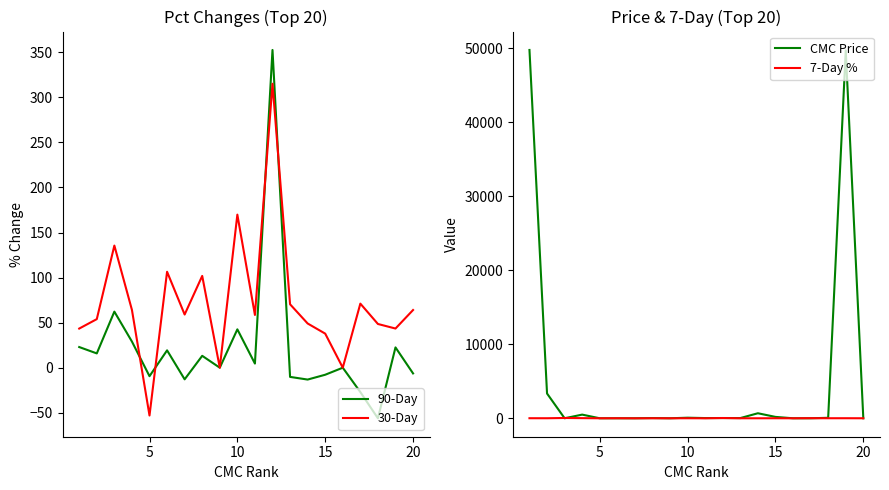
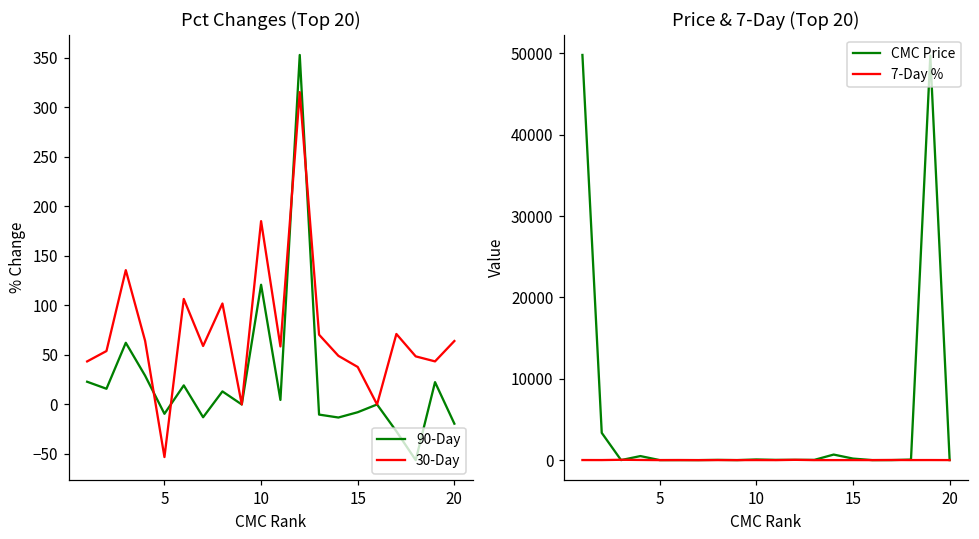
  {
    "Pct Changes (Top 20)": {
      "90-Day": {
        "5": -10,
-       "10": 40,
+       "10": 120,
        "15": -10,
-       "20": -10
+       "20": -20
      },
      "30-Day": {
        "5": -50,
-       "10": 170,
+       "10": 180,
        "15": 40,
        "20": 60
      }
    }
  }
